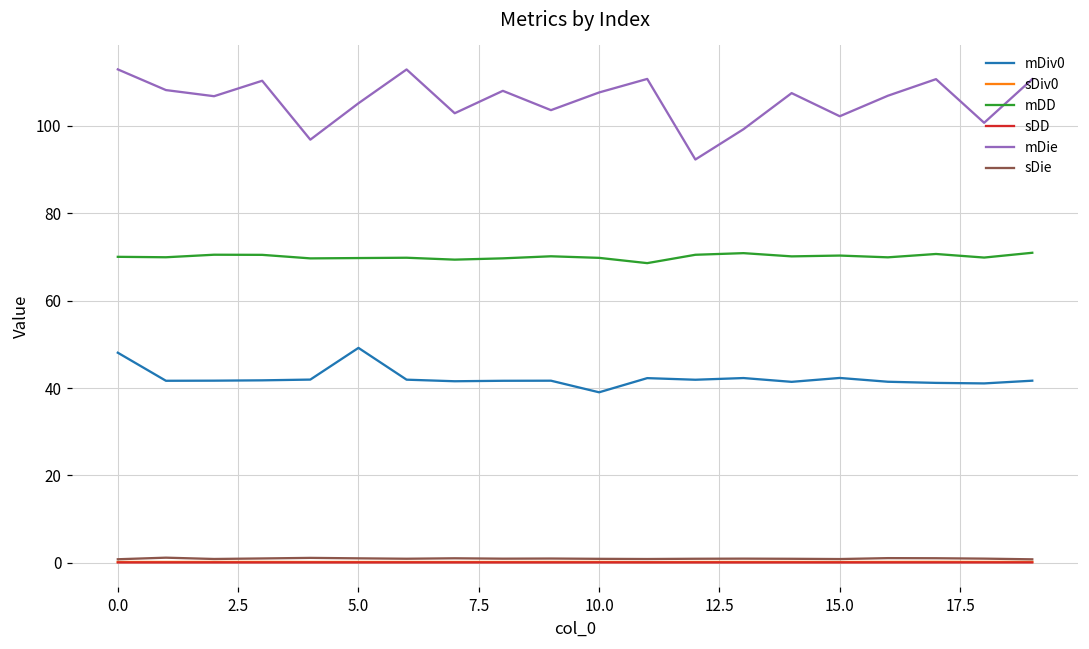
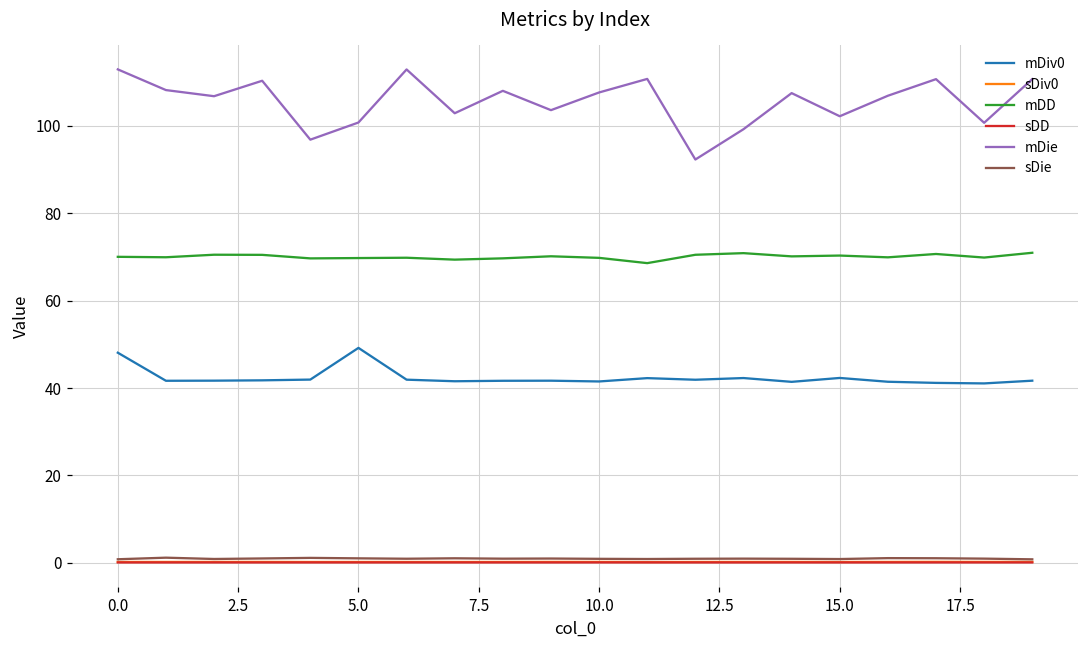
  {
    "mDiv0": {
      "0.0": 48,
      "5.0": 49,
-     "10.0": 39,
+     "10.0": 42,
      "15.0": 42
    },
    "sDD": {
      "0.0": 0,
      "5.0": 0,
      "10.0": 0,
      "15.0": 0
    },
    "mDD": {
      "0.0": 70,
      "5.0": 70,
      "10.0": 70,
      "15.0": 70
    },
    "mDie": {
      "0.0": 113,
-     "5.0": 105,
+     "5.0": 101,
      "10.0": 108,
      "15.0": 102
    },
    "sDie": {
      "5.0": 1,
      "10.0": 1,
      "15.0": 1
    }
  }
